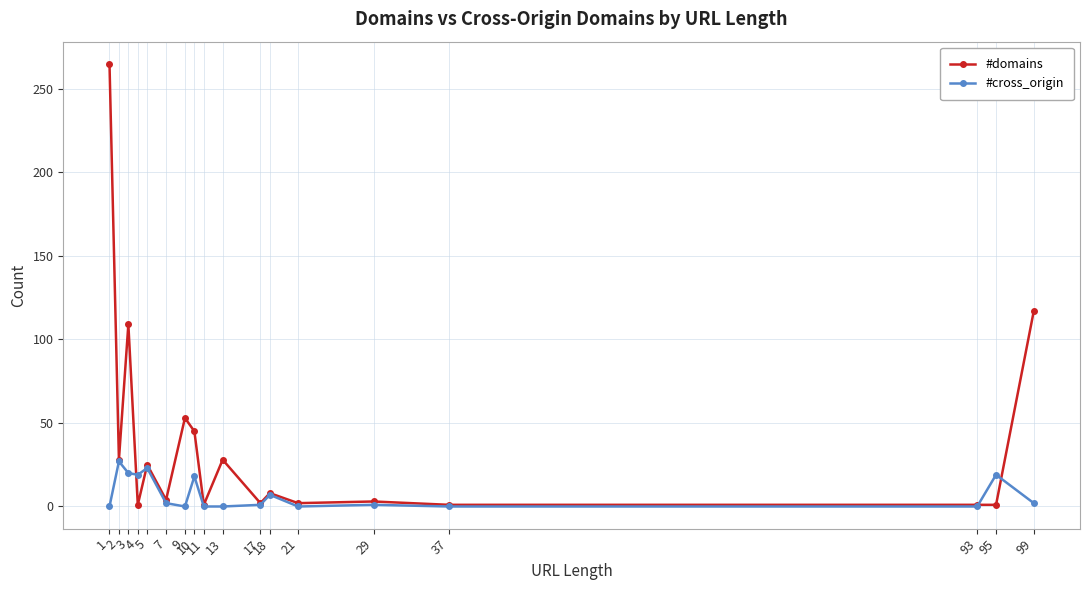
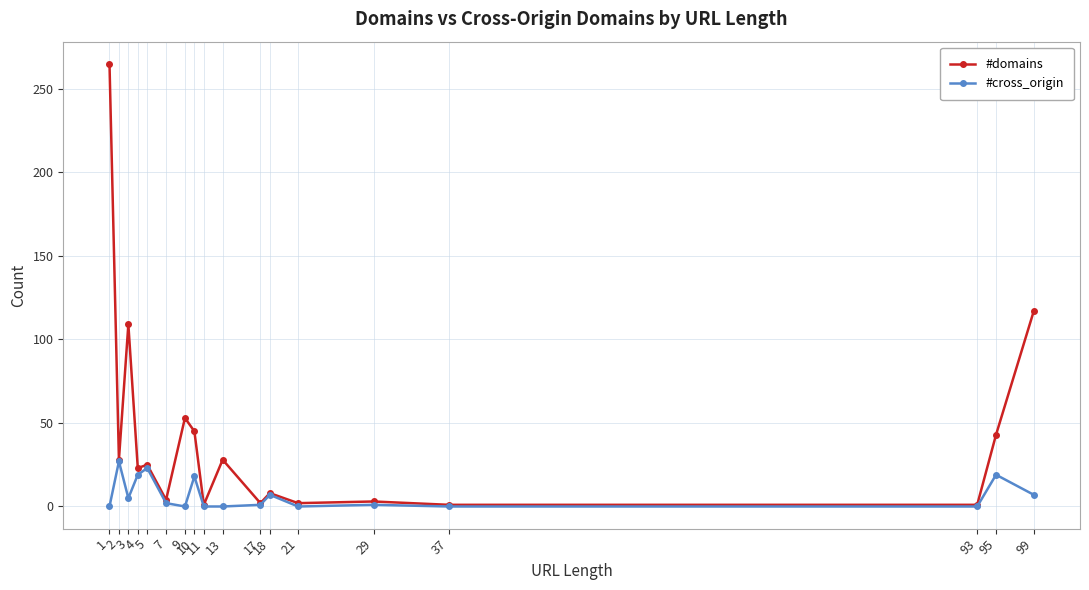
  {
    "#domains": {
      "1": 265,
      "3": 109,
-     "4": 1,
+     "4": 23,
      "5": 25,
      "7": 4,
      "9": 53,
      "10": 45,
      "13": 28,
      "21": 2,
      "29": 3,
-     "95": 1,
+     "95": 43,
      "99": 117
    },
    "#cross_origin": {
      "1": 0,
-     "3": 20,
+     "3": 5,
      "4": 19,
      "5": 23,
      "7": 2,
      "9": 0,
      "10": 18,
      "13": 0,
      "21": 0,
      "29": 1,
      "95": 19,
-     "99": 2
+     "99": 7
    }
  }
